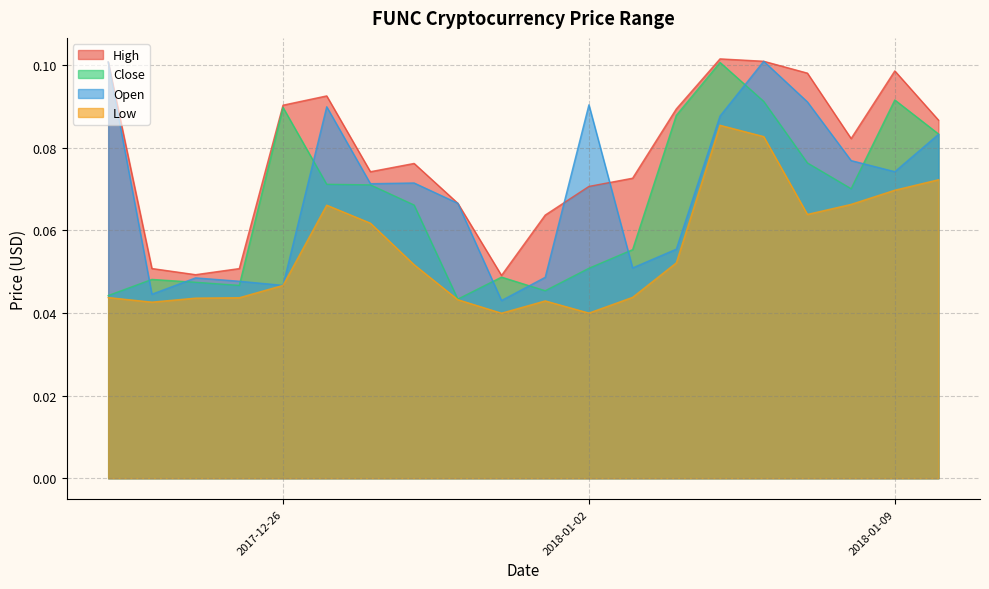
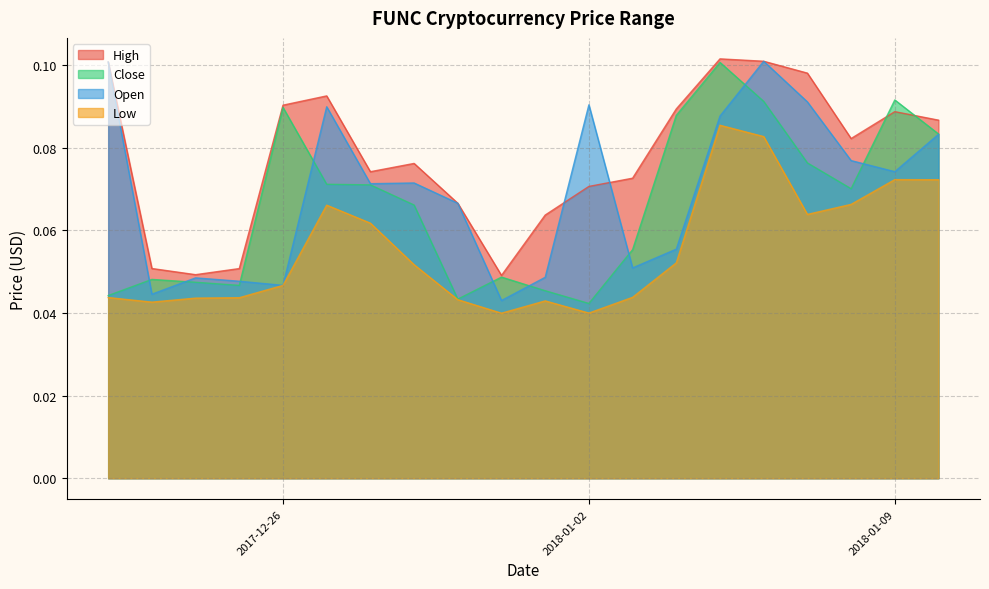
  {
    "High": {
      "2018-01-02": 0.071,
-     "2018-01-09": 0.099
+     "2018-01-09": 0.089
    },
    "Close": {
-     "2018-01-02": 0.051,
+     "2018-01-02": 0.042,
      "2018-01-09": 0.092
    },
    "Open": {
      "2018-01-02": 0.090,
      "2018-01-09": 0.074
    },
    "Low": {
      "2018-01-02": 0.040,
-     "2018-01-09": 0.070
+     "2018-01-09": 0.072
    }
  }
